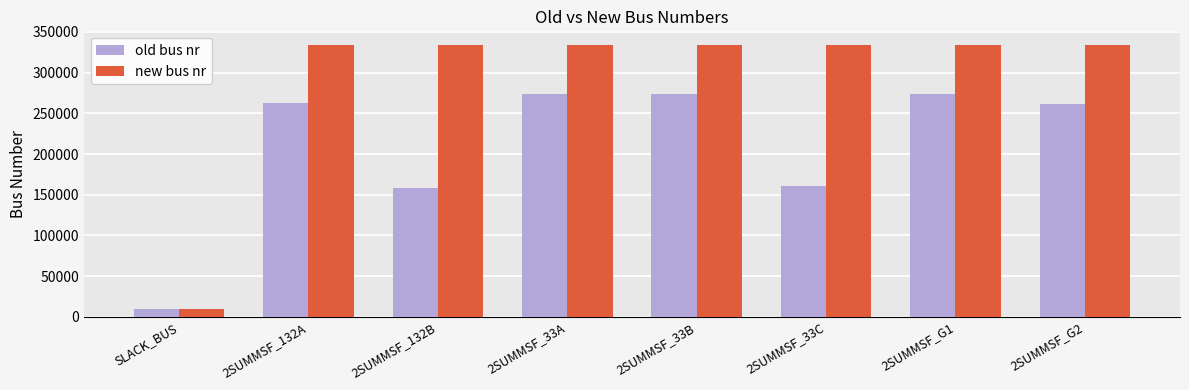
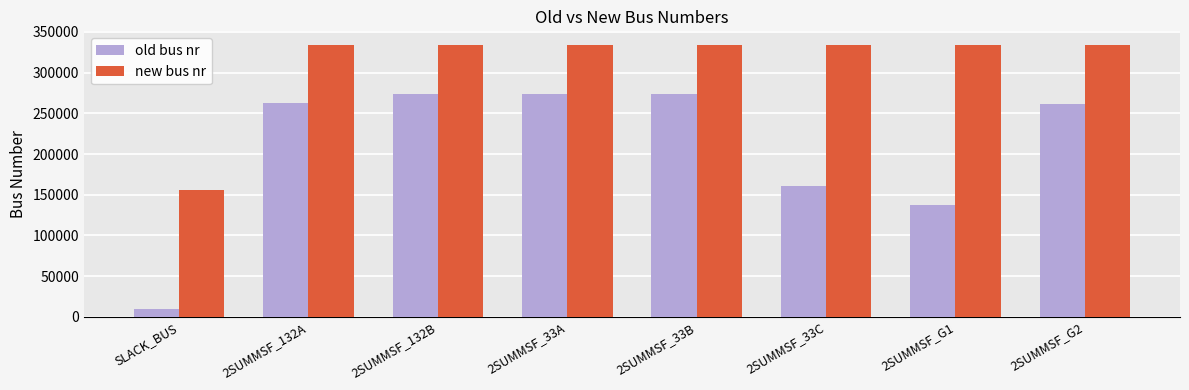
  {
    "old bus nr": {
      "SLACK_BUS": 10000,
      "2SUMMSF_132A": 260000,
-     "2SUMMSF_132B": 160000,
+     "2SUMMSF_132B": 270000,
      "2SUMMSF_33A": 270000,
      "2SUMMSF_33B": 270000,
      "2SUMMSF_33C": 160000,
-     "2SUMMSF_G1": 270000,
+     "2SUMMSF_G1": 140000,
      "2SUMMSF_G2": 260000
    },
    "new bus nr": {
-     "SLACK_BUS": 10000,
+     "SLACK_BUS": 160000,
      "2SUMMSF_132A": 330000,
      "2SUMMSF_132B": 330000,
      "2SUMMSF_33A": 330000,
      "2SUMMSF_33B": 330000,
      "2SUMMSF_33C": 330000,
      "2SUMMSF_G1": 330000,
      "2SUMMSF_G2": 330000
    }
  }
